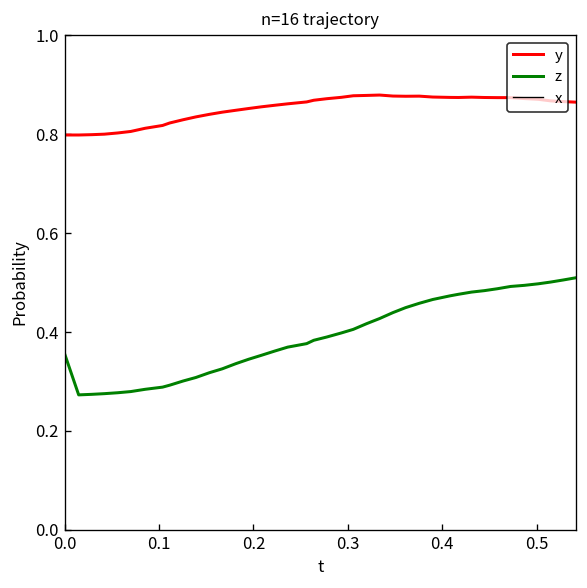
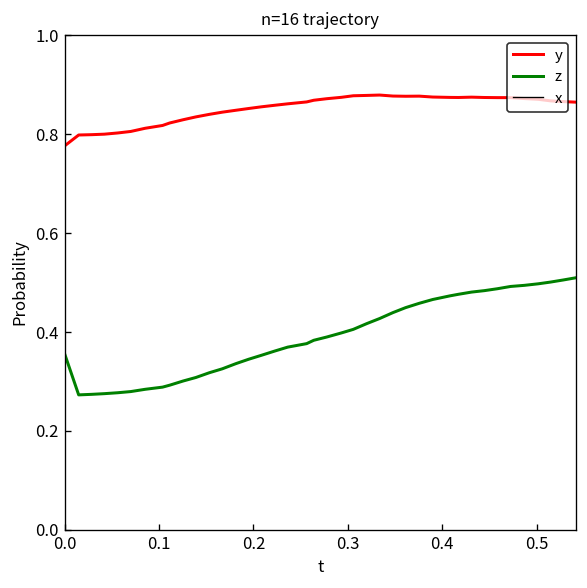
  {
    "y": {
-     "0.0": 0.80
+     "0.0": 0.78
    },
    "z": {
      "0.0": 0.36
    }
  }
